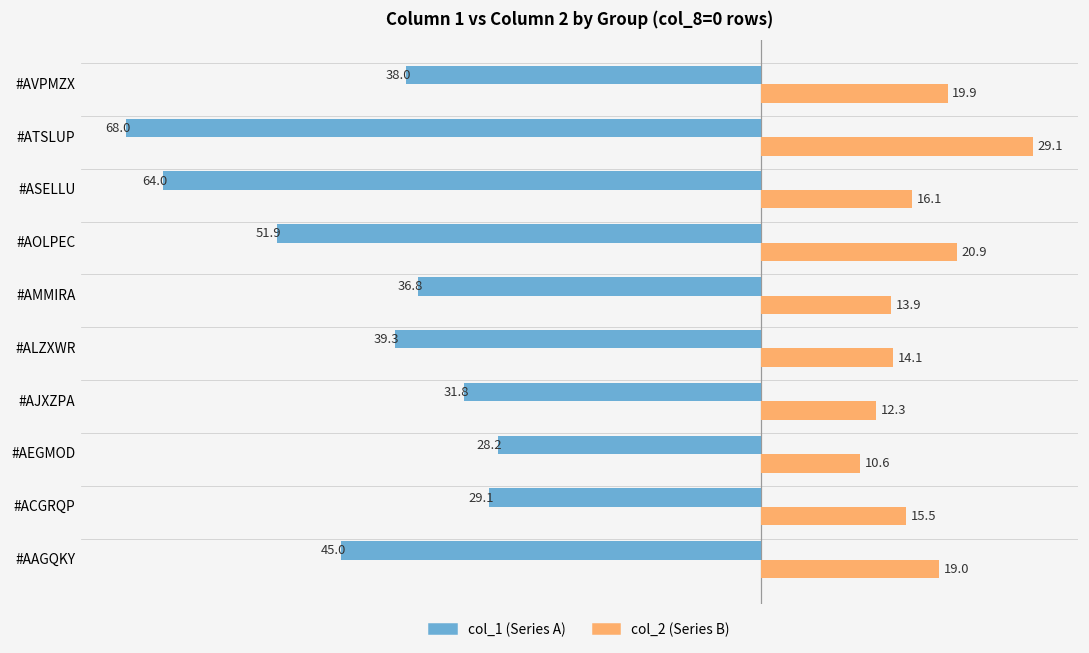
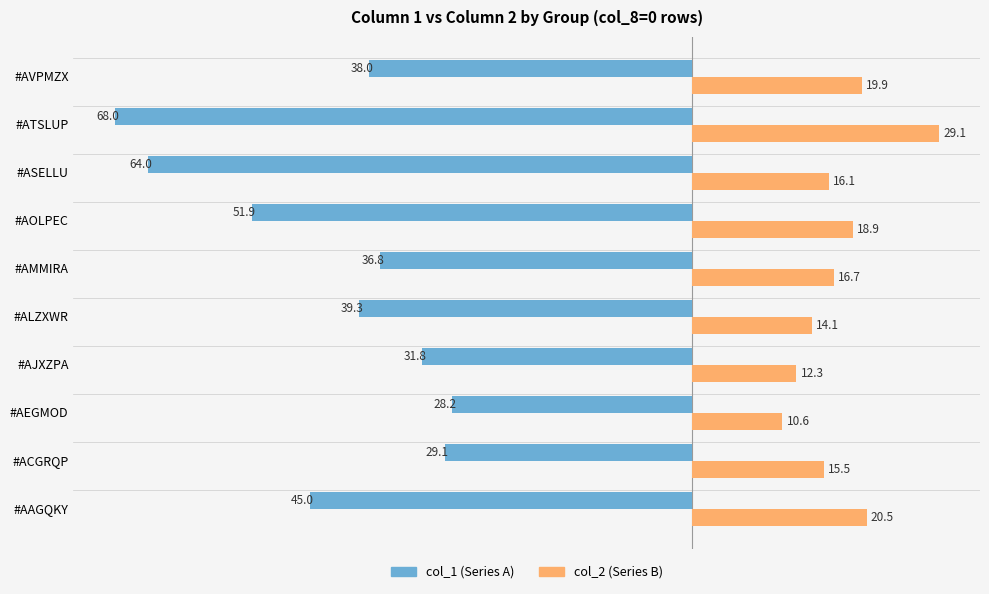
  {
    "col_2 (Series B)": {
      "#AVPMZX": 19.9,
      "#ATSLUP": 29.1,
      "#ASELLU": 16.1,
-     "#AOLPEC": 20.9,
-     "#AMMIRA": 13.9,
+     "#AOLPEC": 18.9,
+     "#AMMIRA": 16.7,
      "#ALZXWR": 14.1,
      "#AJXZPA": 12.3,
      "#AEGMOD": 10.6,
      "#ACGRQP": 15.5,
-     "#AAGQKY": 19.0
+     "#AAGQKY": 20.5
    }
  }
